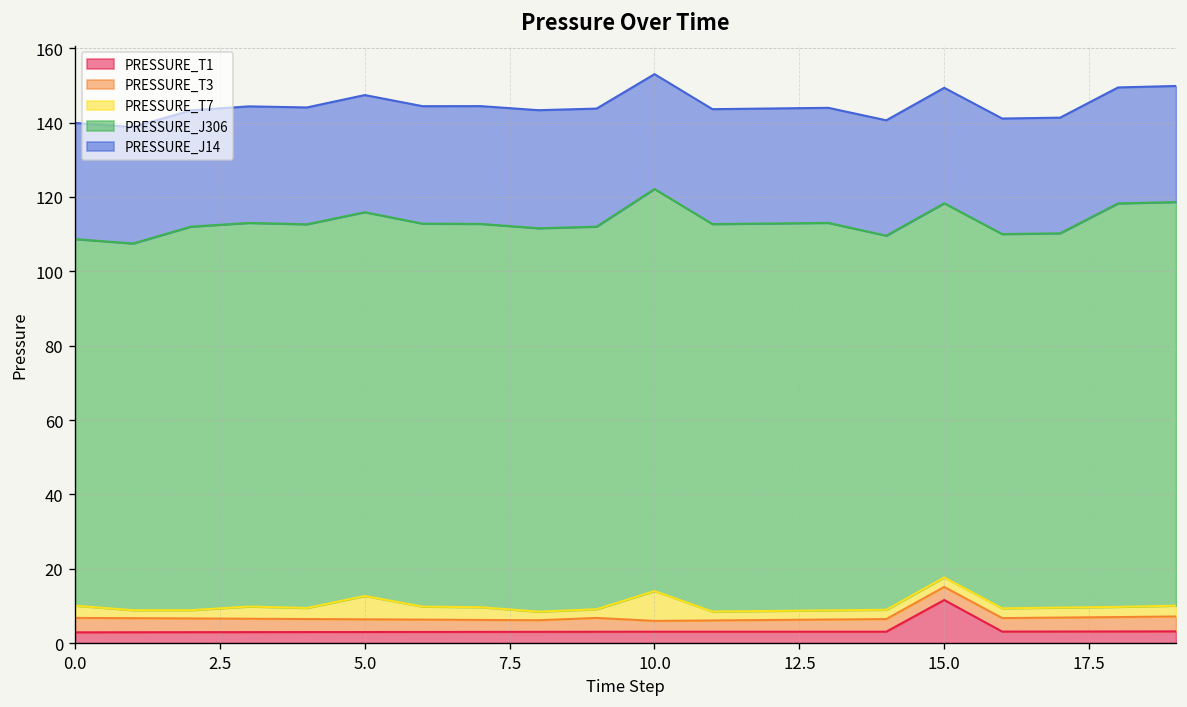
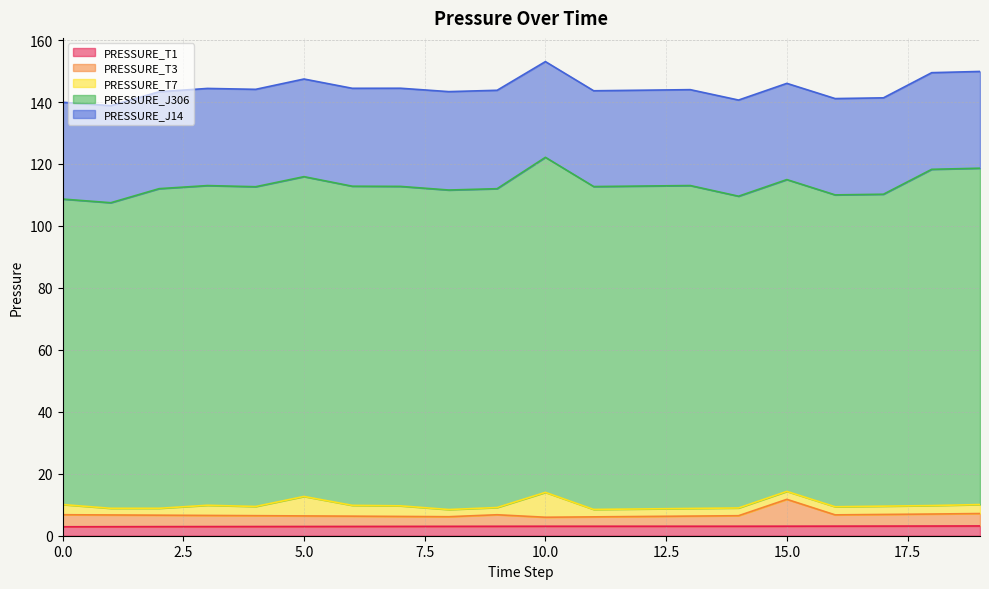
  {
    "PRESSURE_T1": {
      "0.0": 3,
      "5.0": 3,
      "10.0": 3,
-     "15.0": 12
+     "15.0": 3
    },
    "PRESSURE_T3": {
      "0.0": 4,
      "5.0": 3,
      "10.0": 3,
-     "15.0": 4
+     "15.0": 9
    },
    "PRESSURE_T7": {
      "0.0": 3,
      "5.0": 6,
      "10.0": 8,
      "15.0": 3
    },
    "PRESSURE_J306": {
      "0.0": 99,
      "5.0": 103,
      "10.0": 108,
      "15.0": 101
    },
    "PRESSURE_J14": {
      "0.0": 31,
      "5.0": 32,
      "10.0": 31,
      "15.0": 31
    }
  }
